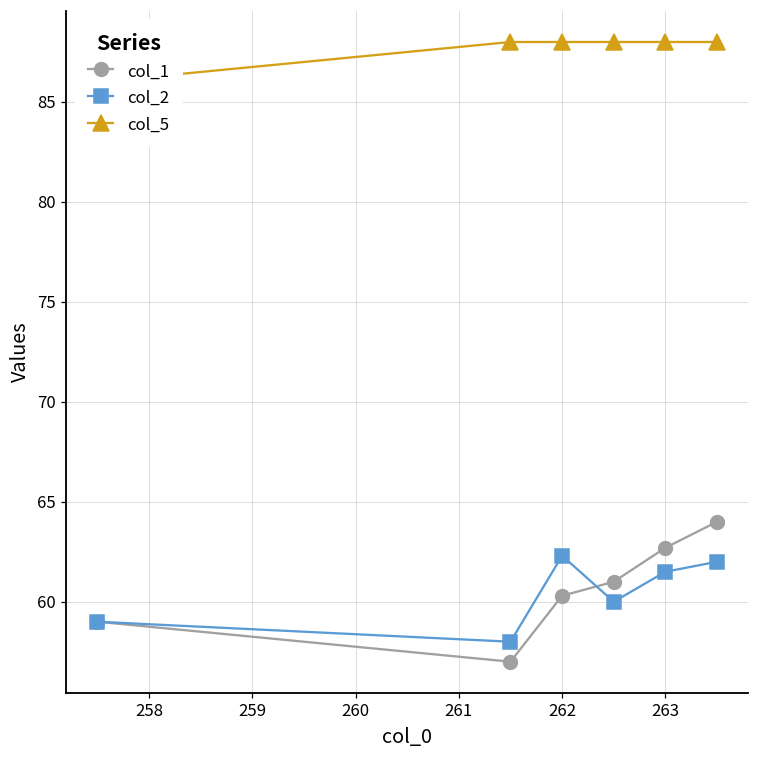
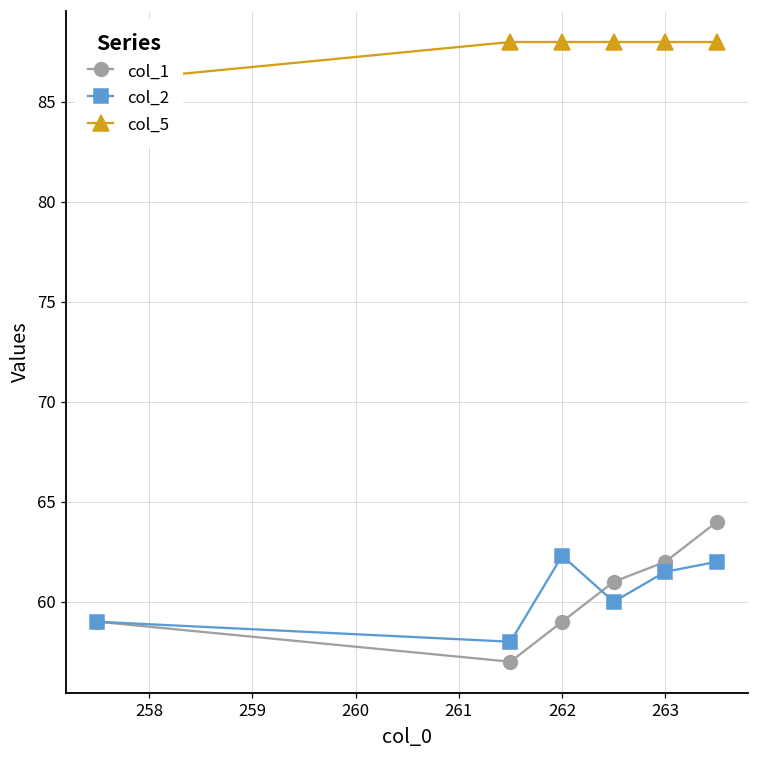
  {
    "col_1": {
-     "262": 60.3,
-     "263": 62.7
+     "262": 59.0,
+     "263": 62.0
    },
    "col_2": {
      "262": 62.3,
      "263": 61.5
    },
    "col_5": {
      "262": 88.0,
      "263": 88.0
    }
  }
